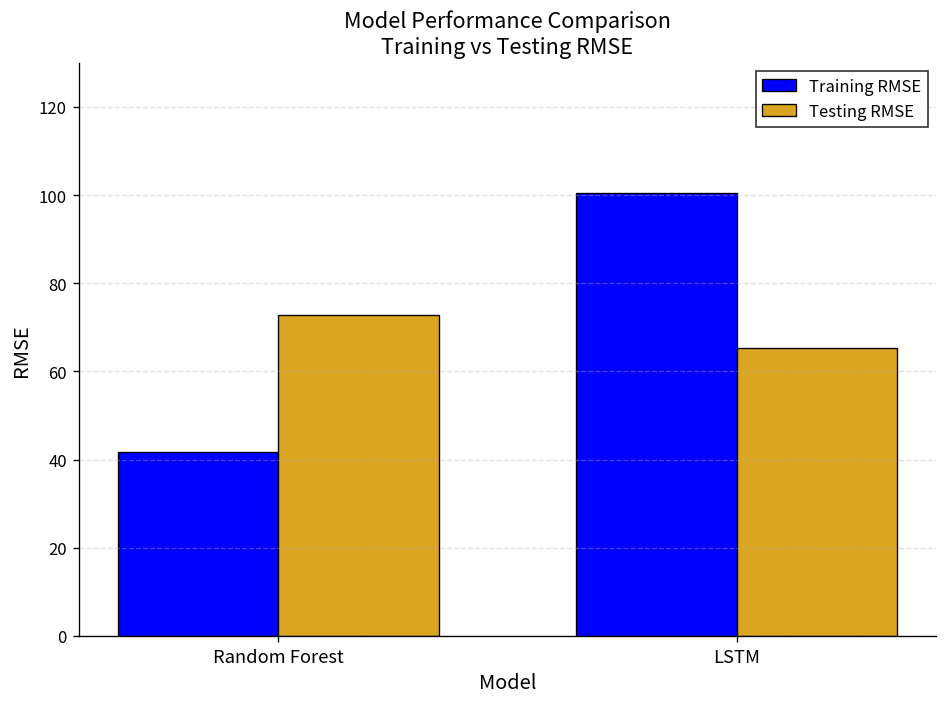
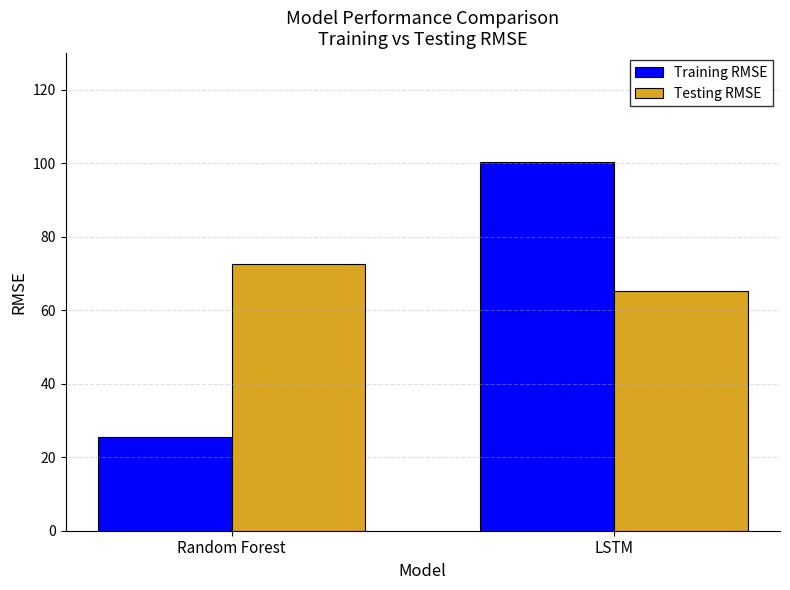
  {
    "Training RMSE": {
-     "Random Forest": 42,
+     "Random Forest": 25,
      "LSTM": 100
    },
    "Testing RMSE": {
      "Random Forest": 73,
      "LSTM": 65
    }
  }
